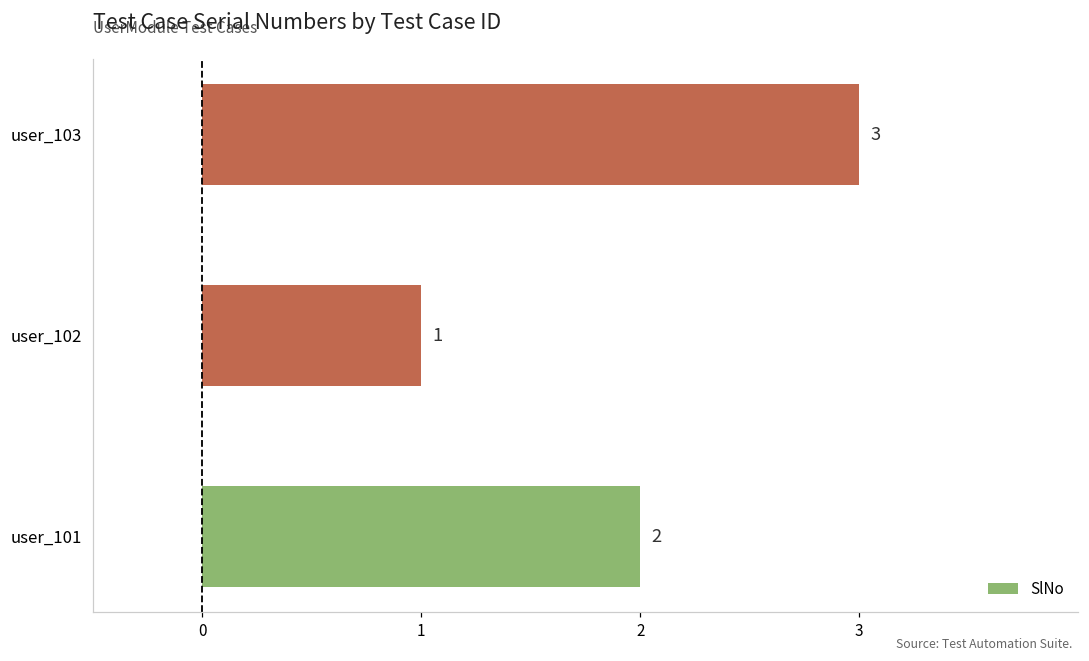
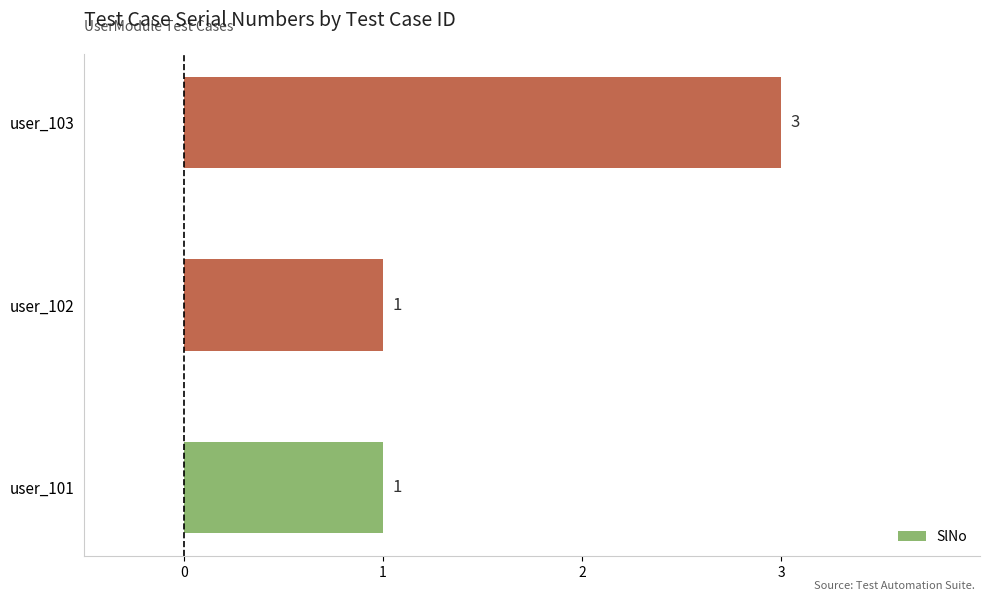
  {
    "user_103": 3,
    "user_102": 1,
-   "user_101": 2
+   "user_101": 1
  }
